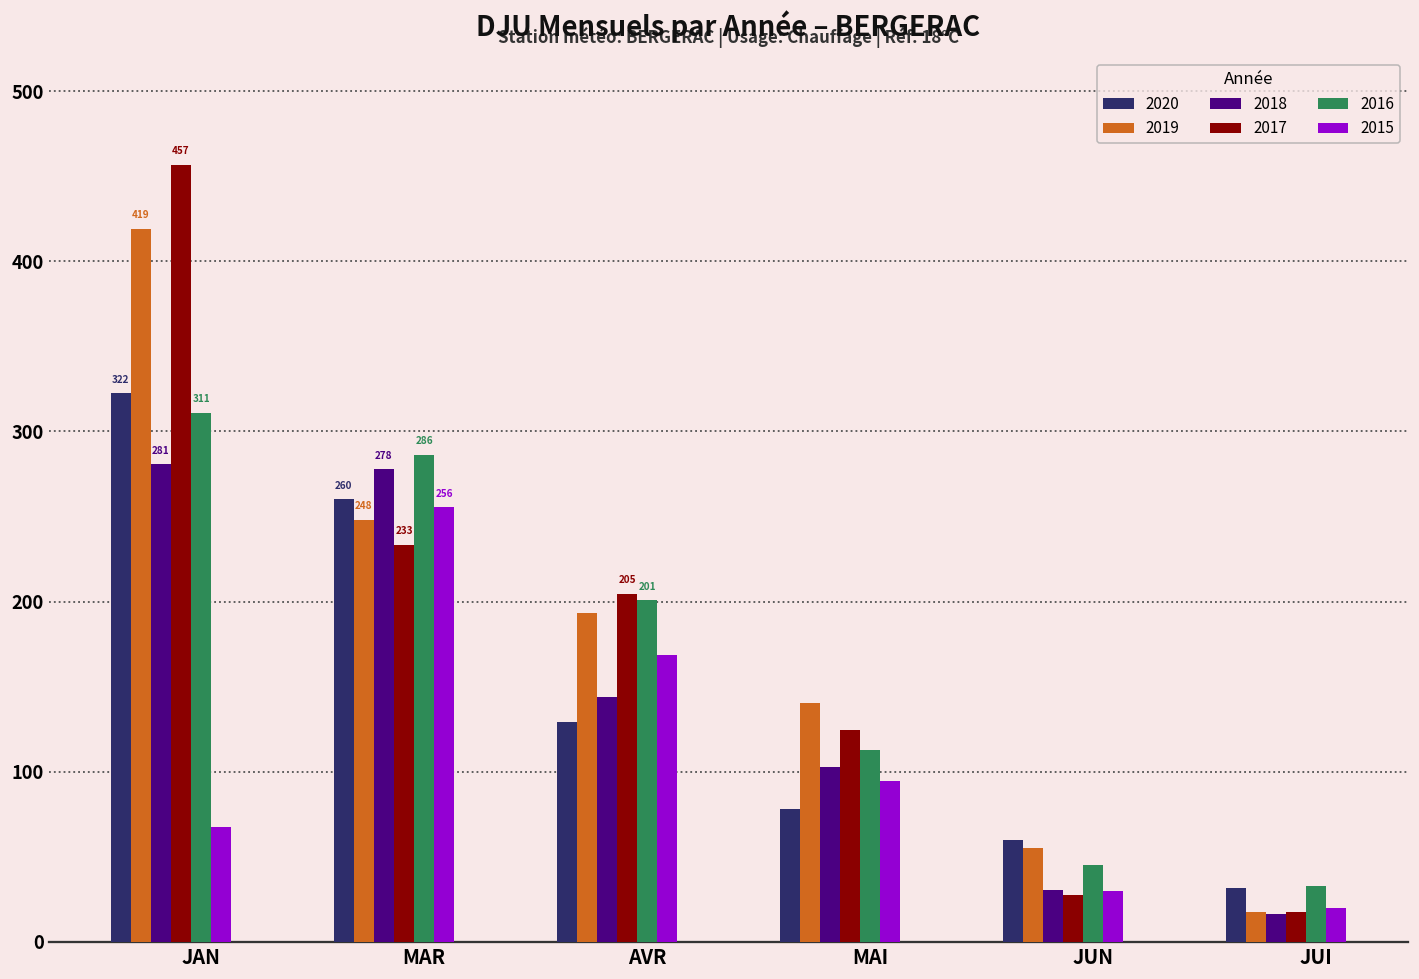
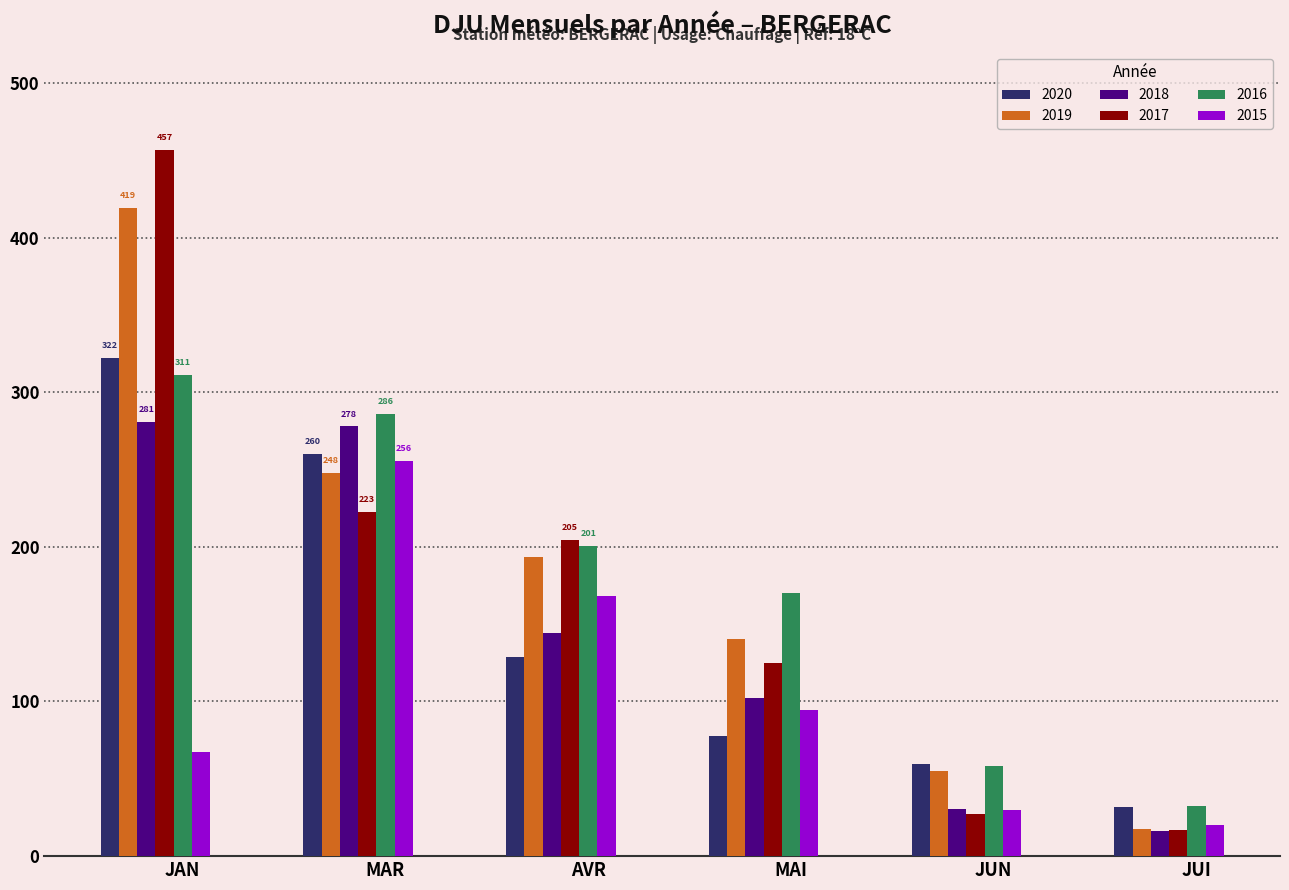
  {
    "2019": {
      "JAN": 419,
      "MAR": 248
    },
    "2017": {
      "JAN": 457,
-     "MAR": 233,
+     "MAR": 223,
      "AVR": 205
    },
    "2016": {
-     "MAI": 113,
-     "JUN": 45,
+     "MAI": 170,
+     "JUN": 58,
      "JUI": 33
    },
    "2015": {
      "MAR": 256
    }
  }
